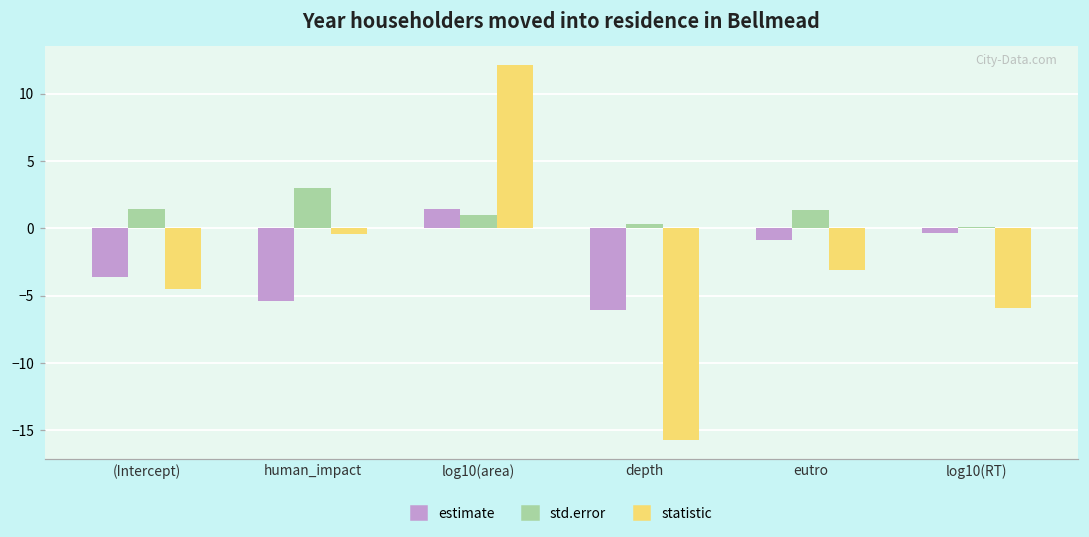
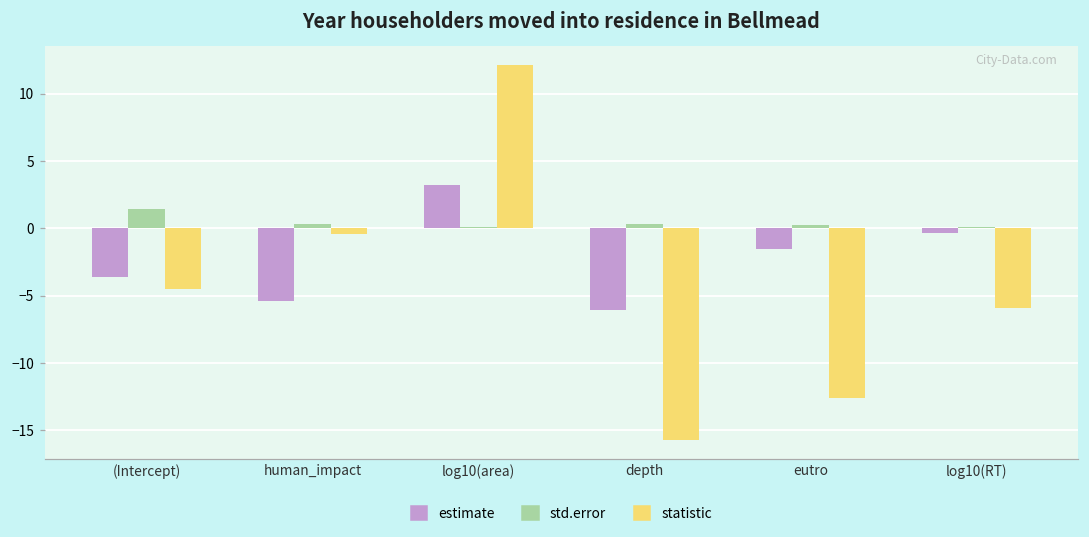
  {
    "estimate": {
      "(Intercept)": -3.6,
      "human_impact": -5.4,
-     "log10(area)": 1.4,
+     "log10(area)": 3.2,
      "depth": -6.1,
-     "eutro": -0.9,
+     "eutro": -1.5,
      "log10(RT)": -0.3
    },
    "std.error": {
      "(Intercept)": 1.5,
-     "human_impact": 3.0,
-     "log10(area)": 1.0,
+     "human_impact": 0.3,
+     "log10(area)": 0.1,
      "depth": 0.3,
-     "eutro": 1.4
+     "eutro": 0.3
    },
    "statistic": {
      "(Intercept)": -4.5,
      "human_impact": -0.4,
      "log10(area)": 12.2,
      "depth": -15.7,
-     "eutro": -3.1,
+     "eutro": -12.6,
      "log10(RT)": -5.9
    }
  }
